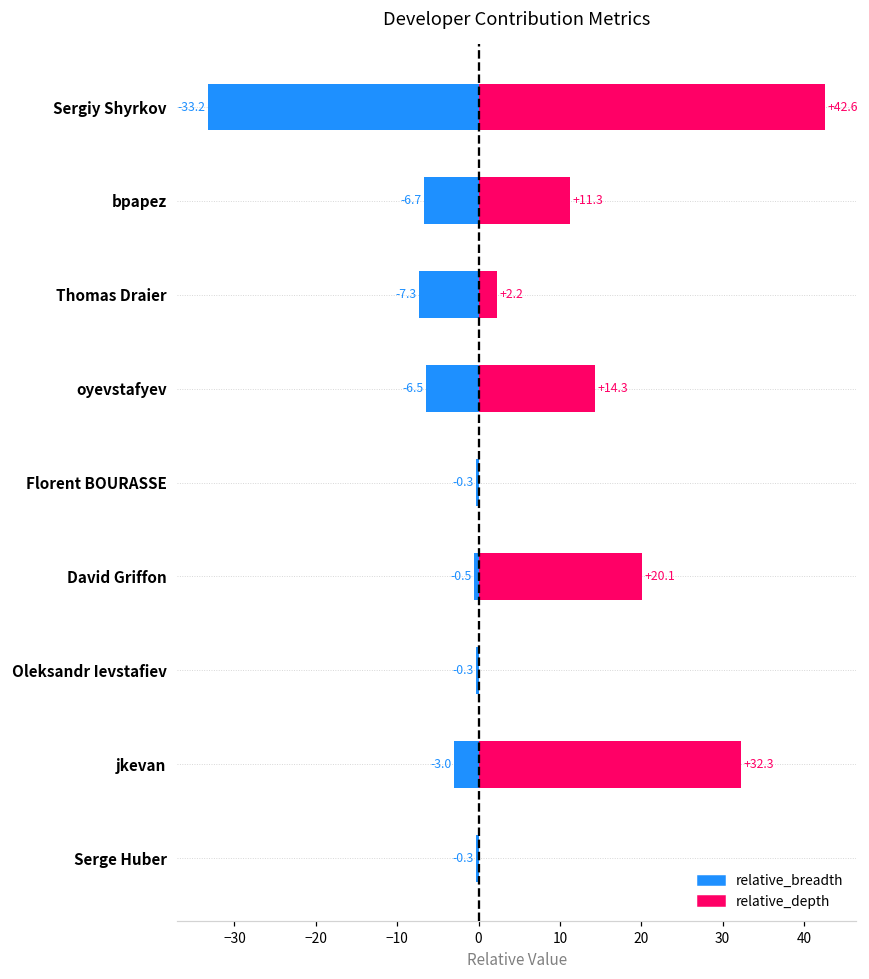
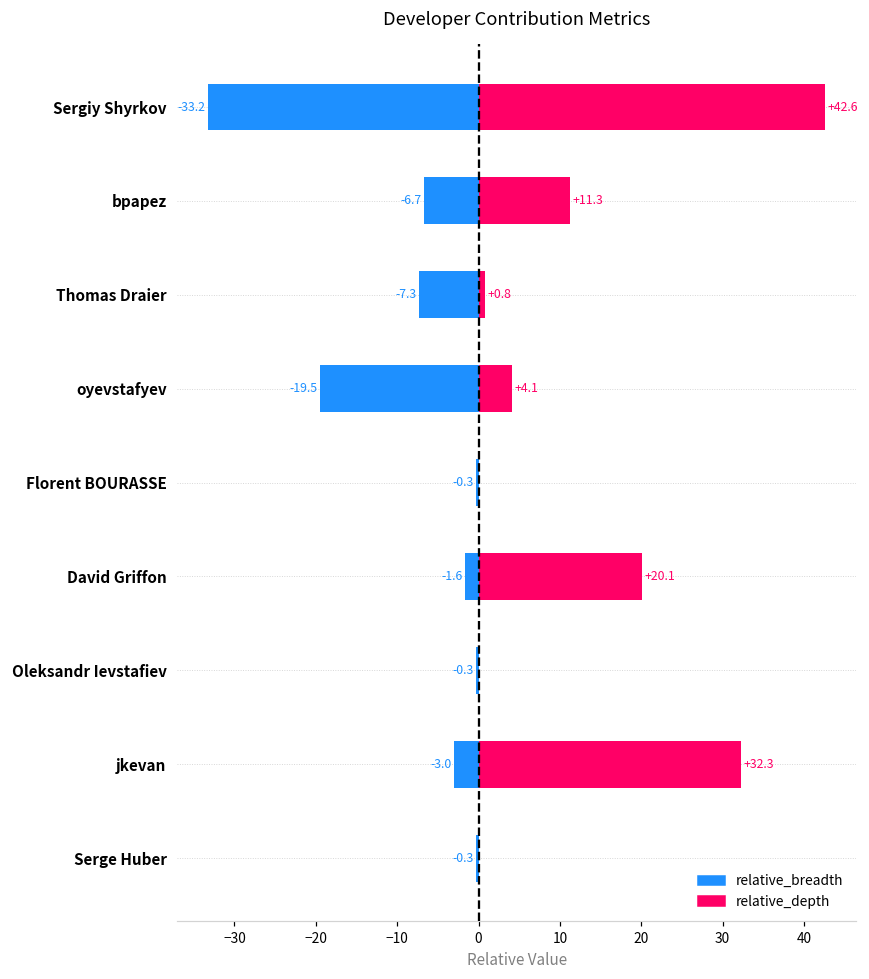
  {
    "relative_breadth": {
      "Sergiy Shyrkov": "-33.2",
      "bpapez": "-6.7",
      "Thomas Draier": "-7.3",
-     "oyevstafyev": "-6.5",
+     "oyevstafyev": "-19.5",
      "Florent BOURASSE": "-0.3",
-     "David Griffon": "-0.5",
+     "David Griffon": "-1.6",
      "Oleksandr Ievstafiev": "-0.3",
      "jkevan": "-3.0",
      "Serge Huber": "-0.3"
    },
    "relative_depth": {
      "Sergiy Shyrkov": "+42.6",
      "bpapez": "+11.3",
-     "Thomas Draier": "+2.2",
-     "oyevstafyev": "+14.3",
+     "Thomas Draier": "+0.8",
+     "oyevstafyev": "+4.1",
      "David Griffon": "+20.1",
      "jkevan": "+32.3"
    }
  }
